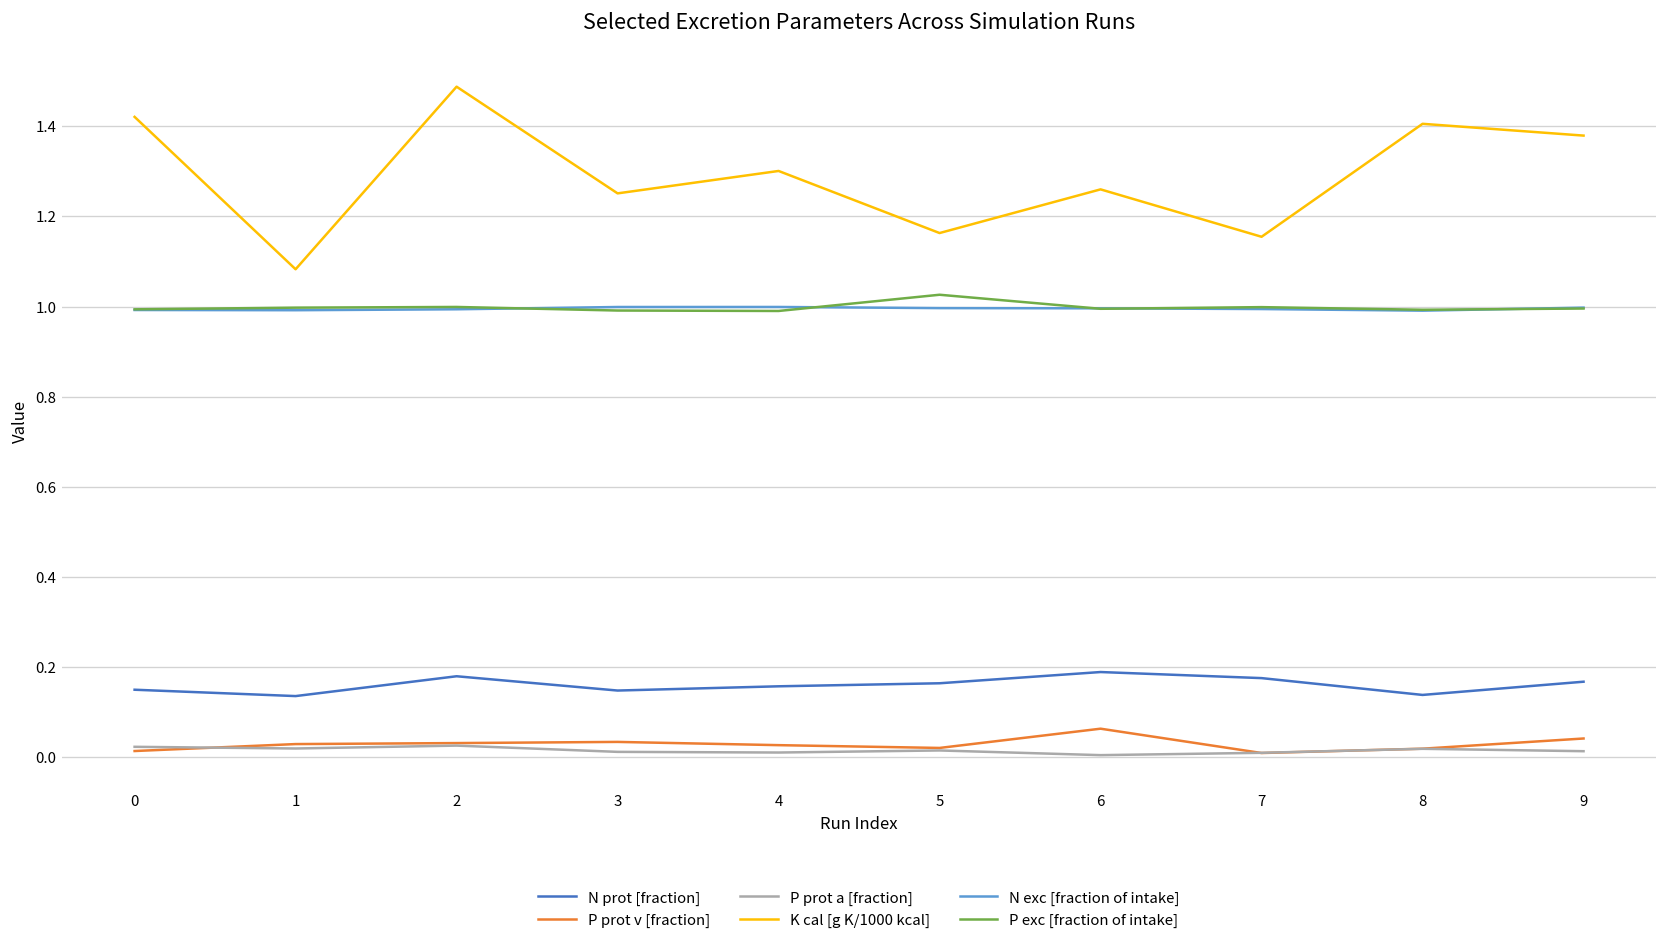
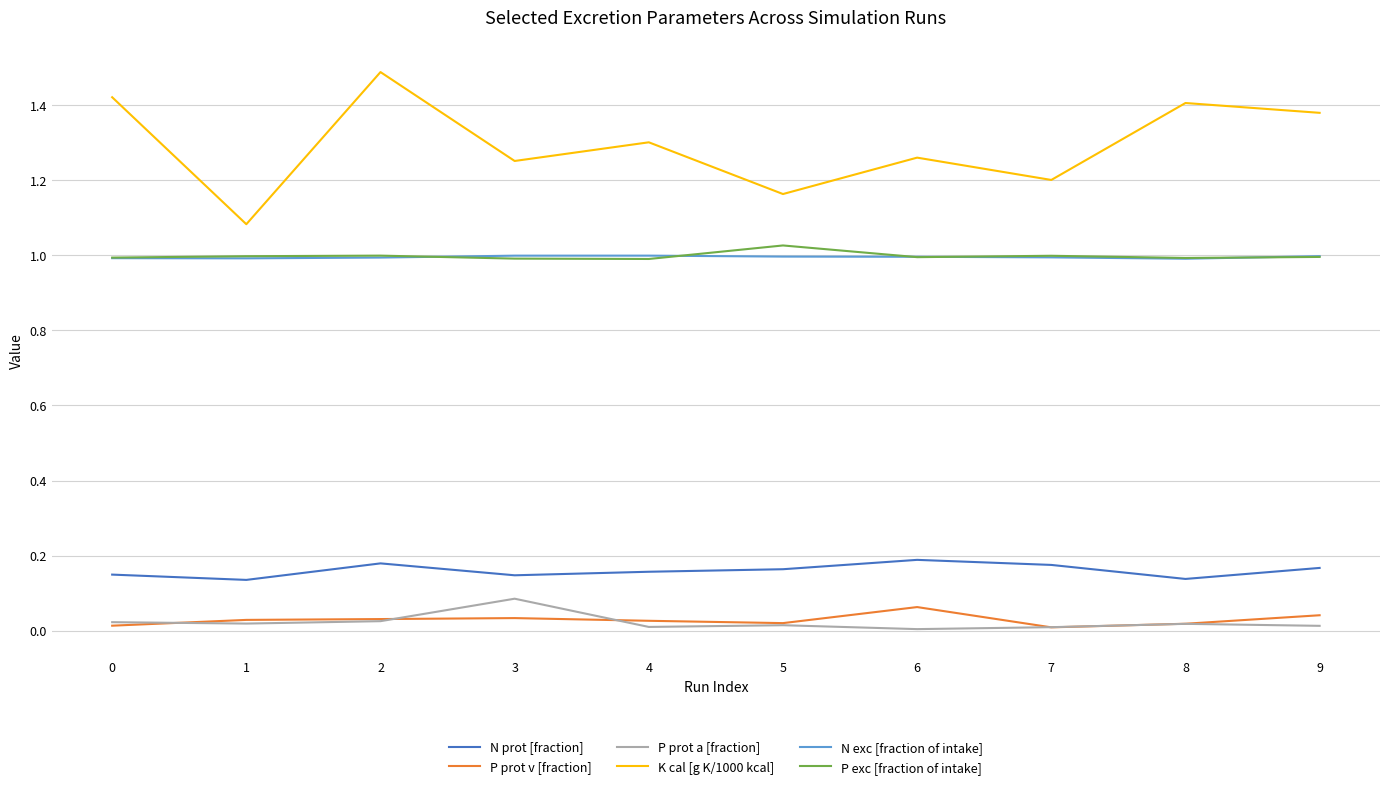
  {
    "P prot v [fraction]": {
      "0": 0.01,
      "1": 0.03,
      "3": 0.03,
      "4": 0.03,
      "6": 0.06,
      "9": 0.04
    },
    "P prot a [fraction]": {
      "0": 0.02,
      "1": 0.02,
-     "3": 0.01,
+     "3": 0.09,
      "4": 0.01,
      "6": 0.00,
      "9": 0.01
    },
    "K cal [g K/1000 kcal]": {
      "0": 1.42,
      "1": 1.08,
      "2": 1.49,
      "3": 1.25,
      "4": 1.30,
      "5": 1.16,
      "6": 1.26,
-     "7": 1.15,
+     "7": 1.20,
      "8": 1.41,
      "9": 1.38
    },
    "P exc [fraction of intake]": {
      "3": 0.99,
      "4": 0.99,
      "5": 1.03
    }
  }
